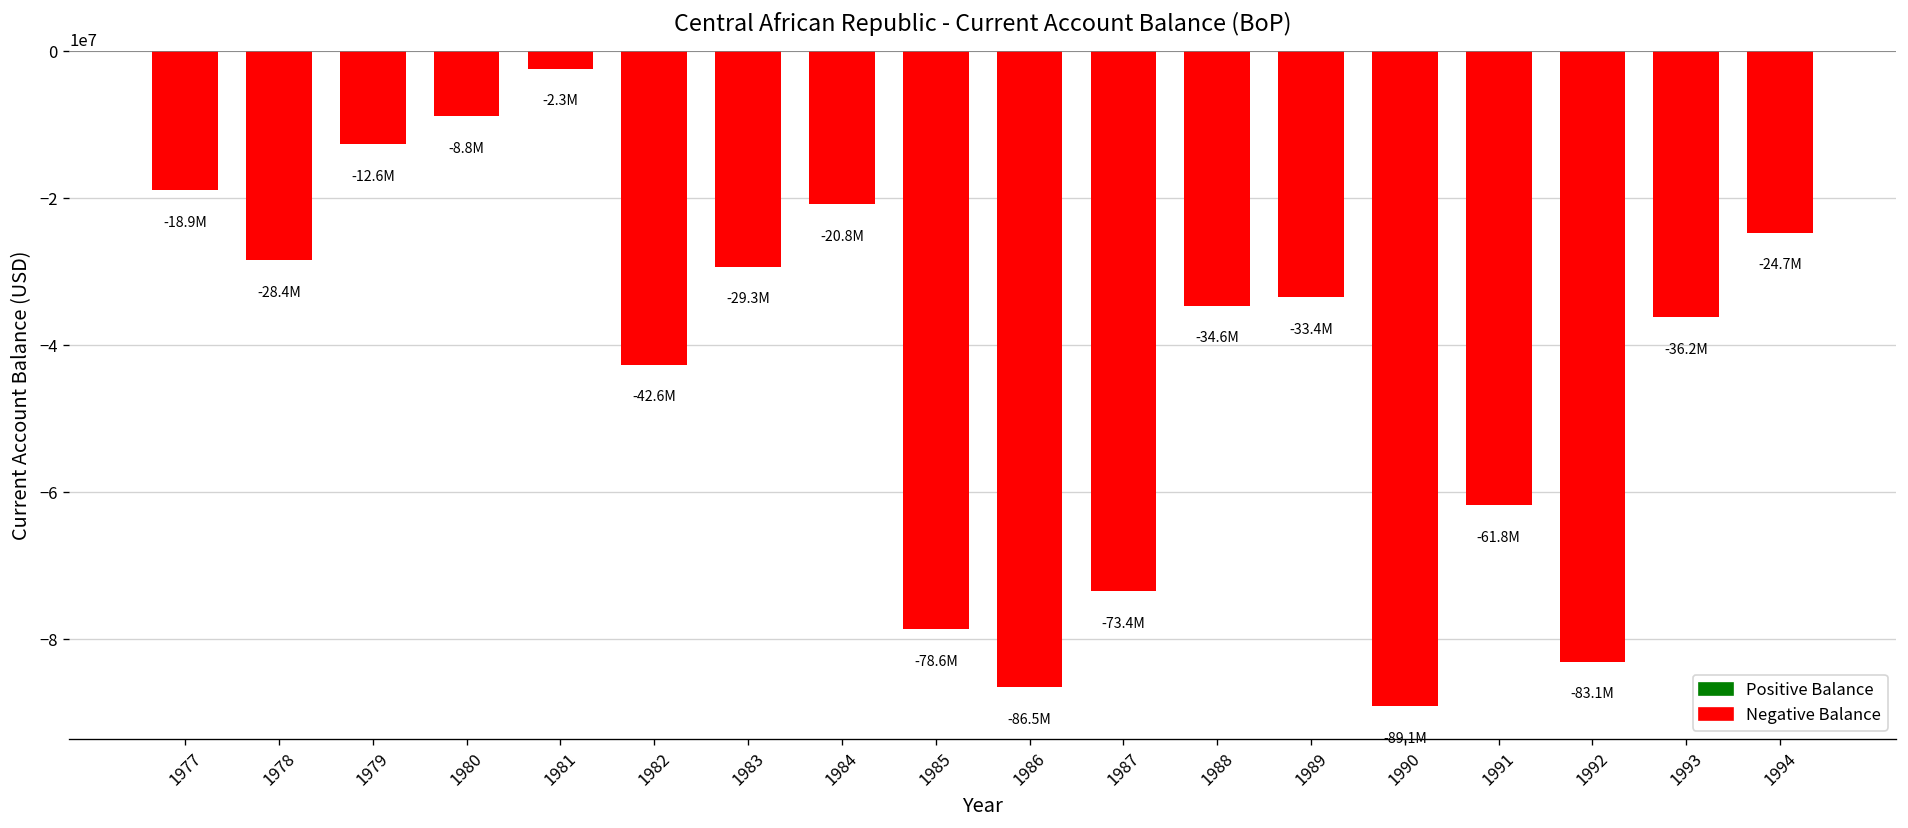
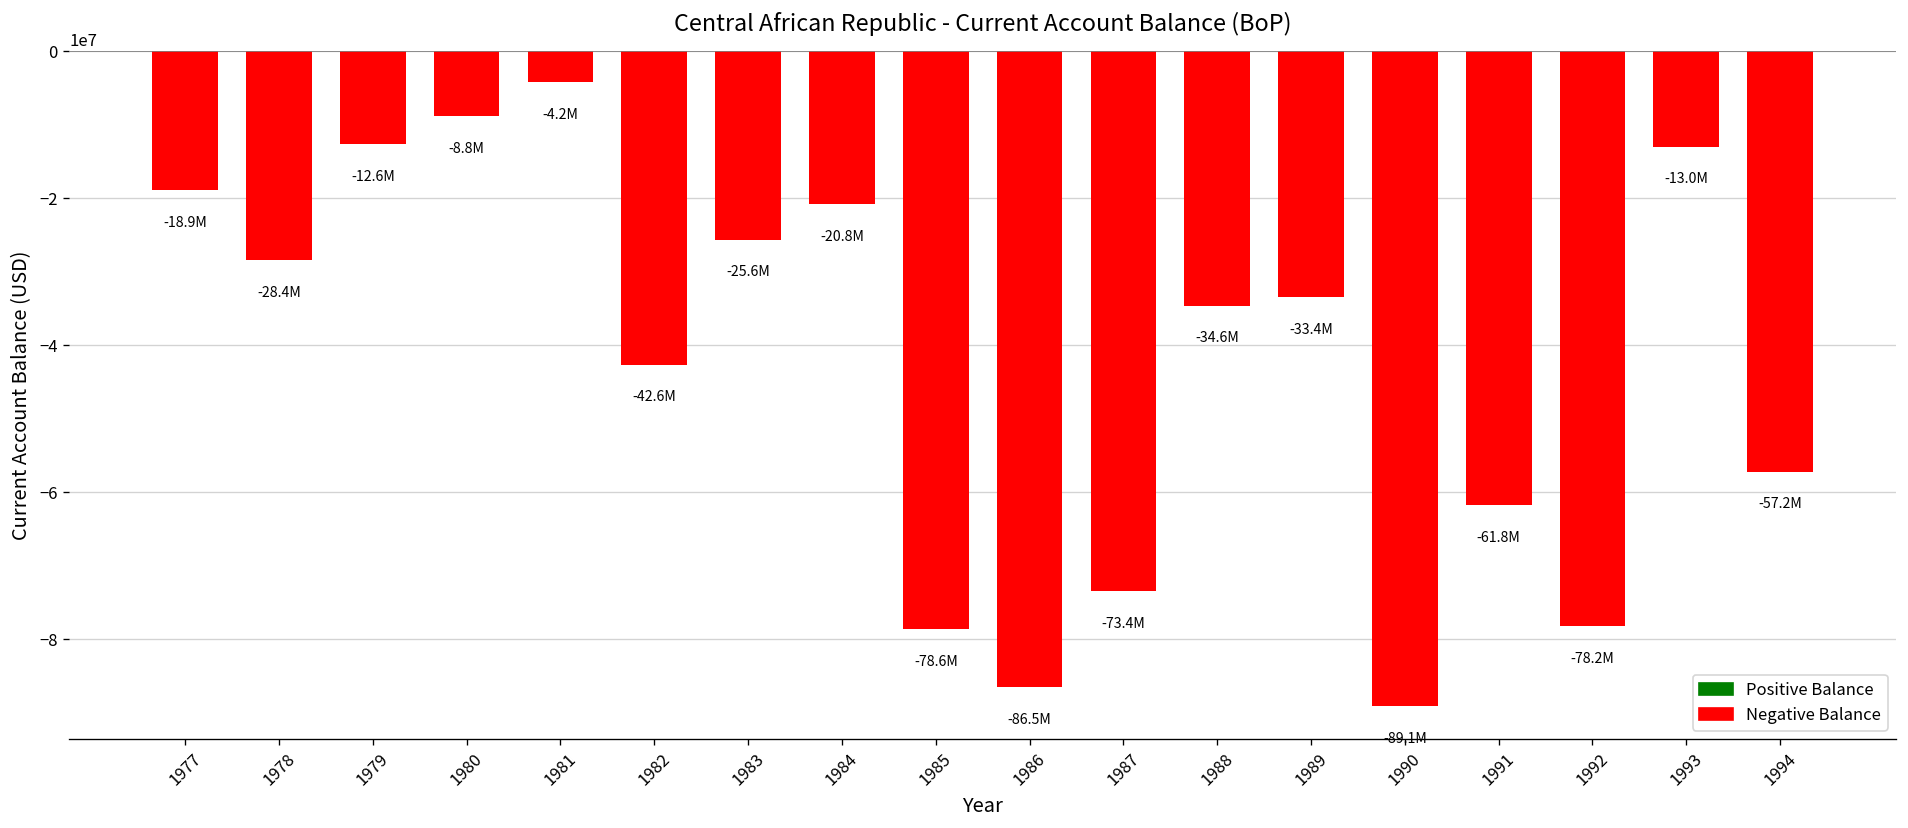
  {
    "1977": "-18.9M",
    "1978": "-28.4M",
    "1979": "-12.6M",
    "1980": "-8.8M",
-   "1981": "-2.3M",
+   "1981": "-4.2M",
    "1982": "-42.6M",
-   "1983": "-29.3M",
+   "1983": "-25.6M",
    "1984": "-20.8M",
    "1985": "-78.6M",
    "1986": "-86.5M",
    "1987": "-73.4M",
    "1988": "-34.6M",
    "1989": "-33.4M",
    "1990": "-89.1M",
    "1991": "-61.8M",
-   "1992": "-83.1M",
-   "1993": "-36.2M",
-   "1994": "-24.7M"
+   "1992": "-78.2M",
+   "1993": "-13.0M",
+   "1994": "-57.2M"
  }
